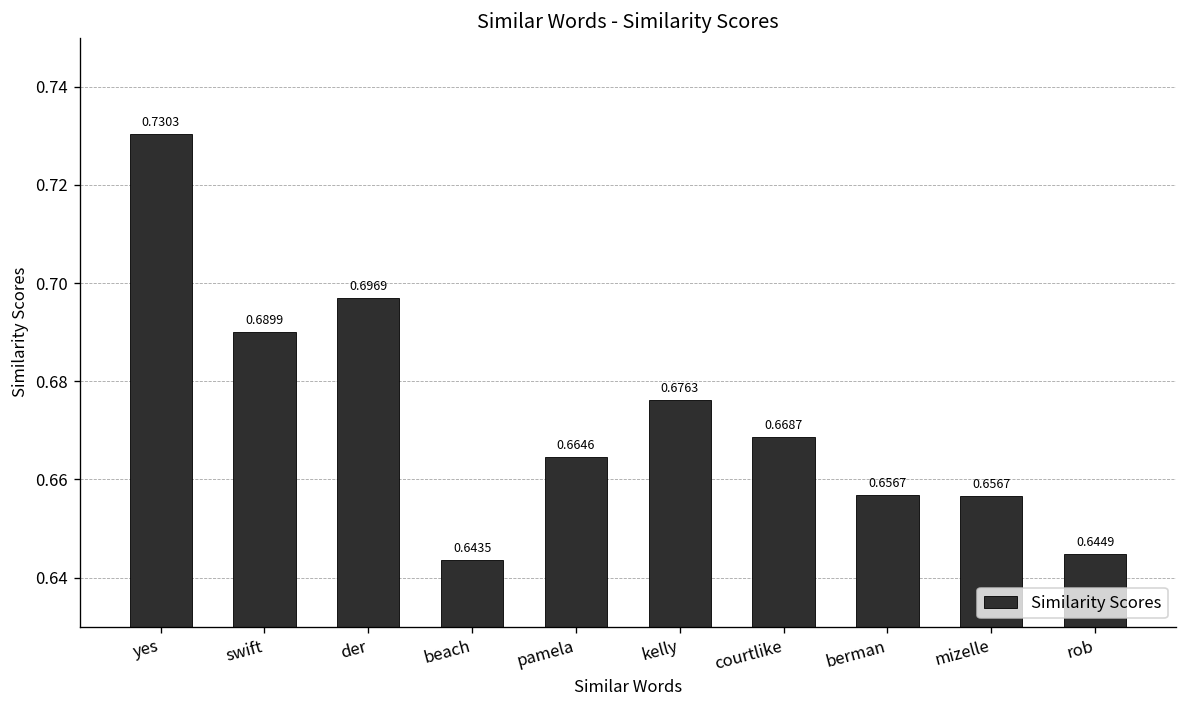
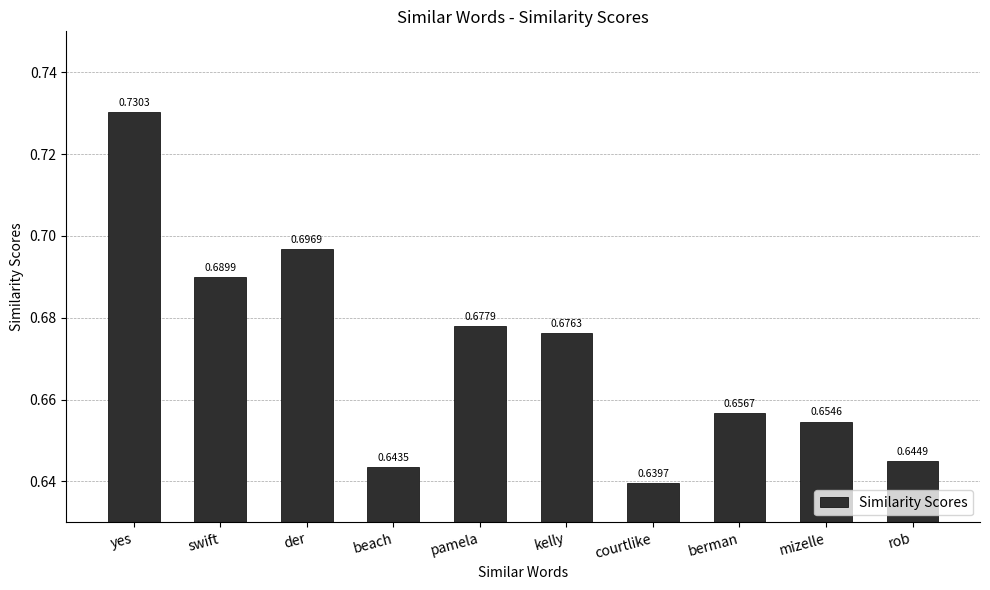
  {
    "yes": 0.7303,
    "swift": 0.6899,
    "der": 0.6969,
    "beach": 0.6435,
-   "pamela": 0.6646,
+   "pamela": 0.6779,
    "kelly": 0.6763,
-   "courtlike": 0.6687,
+   "courtlike": 0.6397,
    "berman": 0.6567,
-   "mizelle": 0.6567,
+   "mizelle": 0.6546,
    "rob": 0.6449
  }
